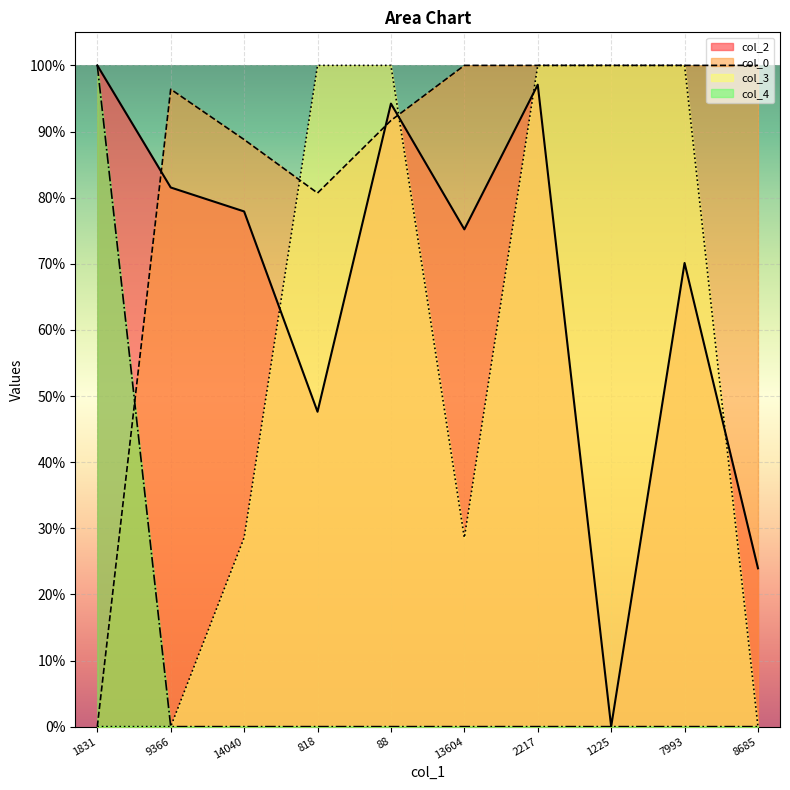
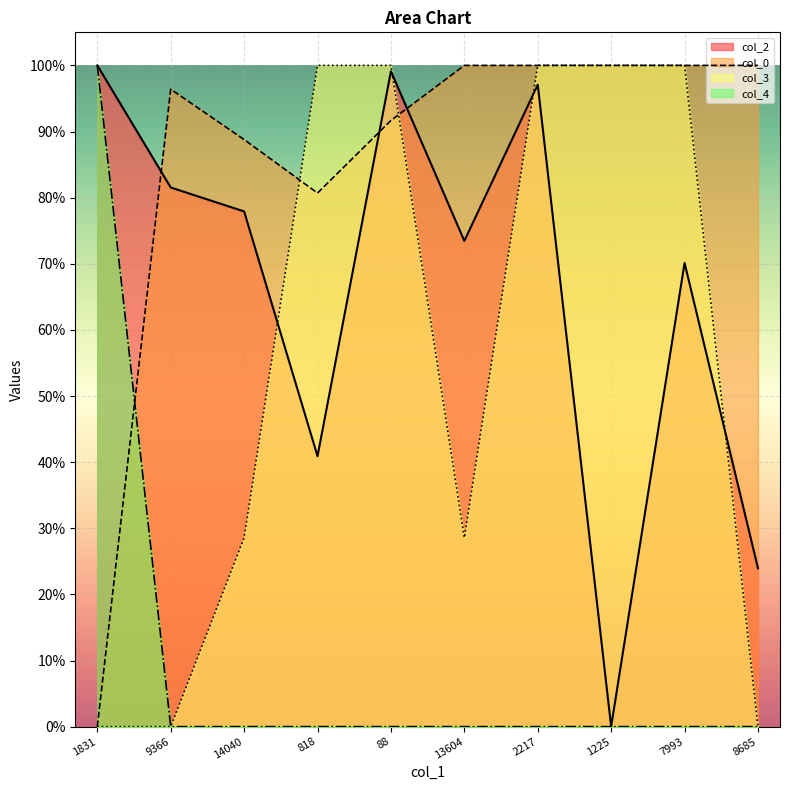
  {
    "col_2": {
      "9366": "82%",
      "14040": "78%",
-     "818": "48%",
-     "88": "94%",
-     "13604": "75%",
+     "818": "41%",
+     "88": "99%",
+     "13604": "73%",
      "2217": "97%",
      "7993": "70%",
      "8685": "24%"
    },
    "col_0": {
      "9366": "96%",
      "14040": "89%",
      "818": "81%",
      "88": "92%",
      "13604": "100%"
    },
    "col_3": {
      "14040": "29%",
      "818": "100%",
      "88": "100%",
      "13604": "29%"
    },
    "col_4": {
      "14040": "0%",
      "818": "0%",
      "88": "0%",
      "13604": "0%",
      "2217": "0%",
      "7993": "0%"
    }
  }
